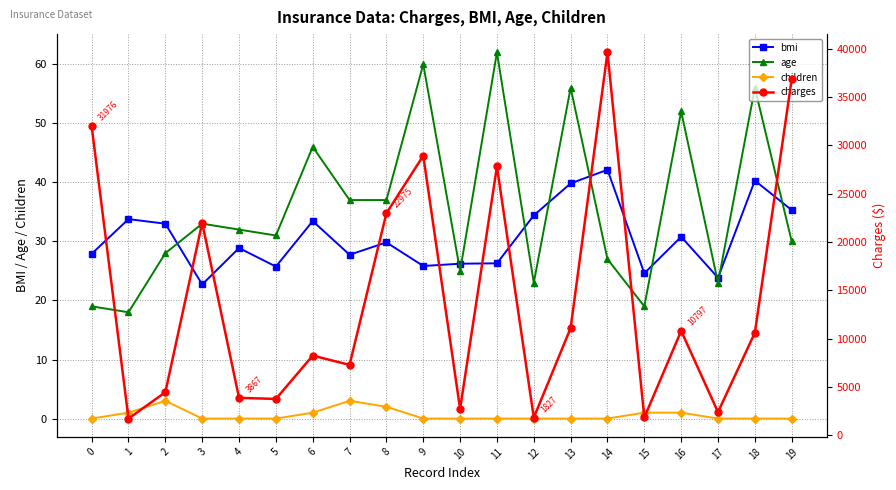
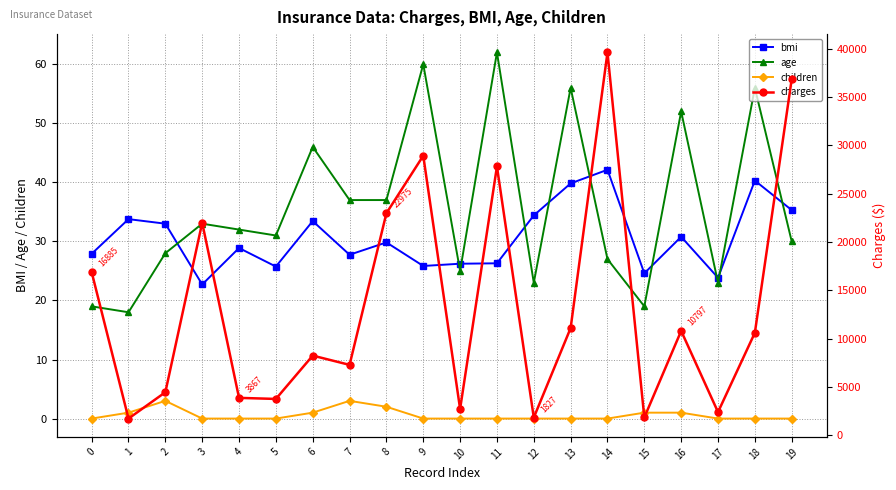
  {
    "charges": {
-     "0": 31976,
+     "0": 16885,
      "4": 3867,
      "8": 22975,
      "12": 1827,
      "16": 10797
    }
  }
